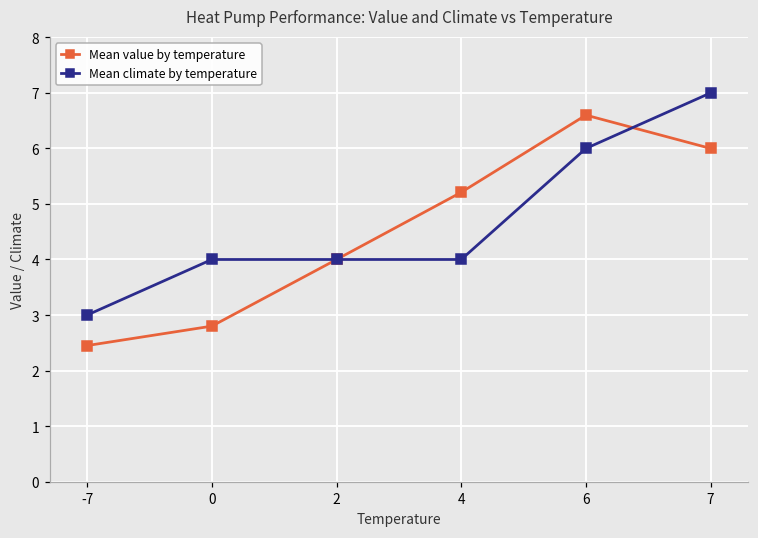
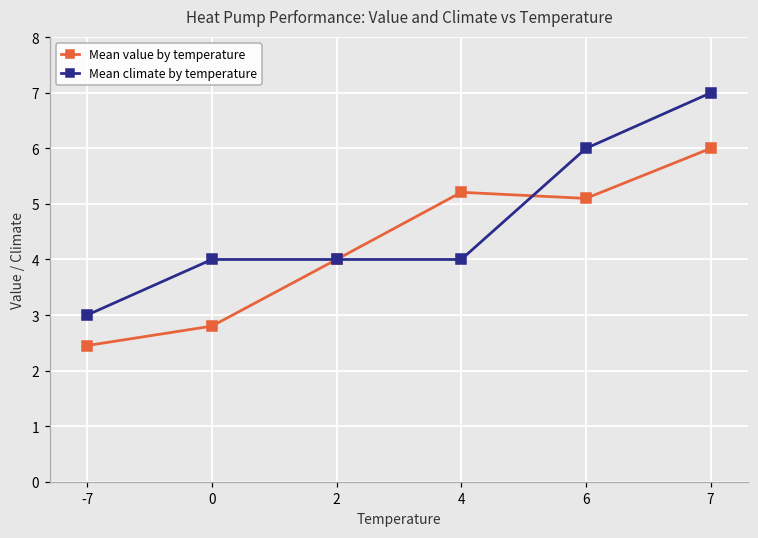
  {
    "Mean value by temperature": {
      "-7": 2.5,
      "0": 2.8,
      "4": 5.2,
-     "6": 6.6,
+     "6": 5.1,
      "7": 6.0
    },
    "Mean climate by temperature": {
      "-7": 3.0,
      "0": 4.0,
      "4": 4.0,
      "6": 6.0,
      "7": 7.0
    }
  }
